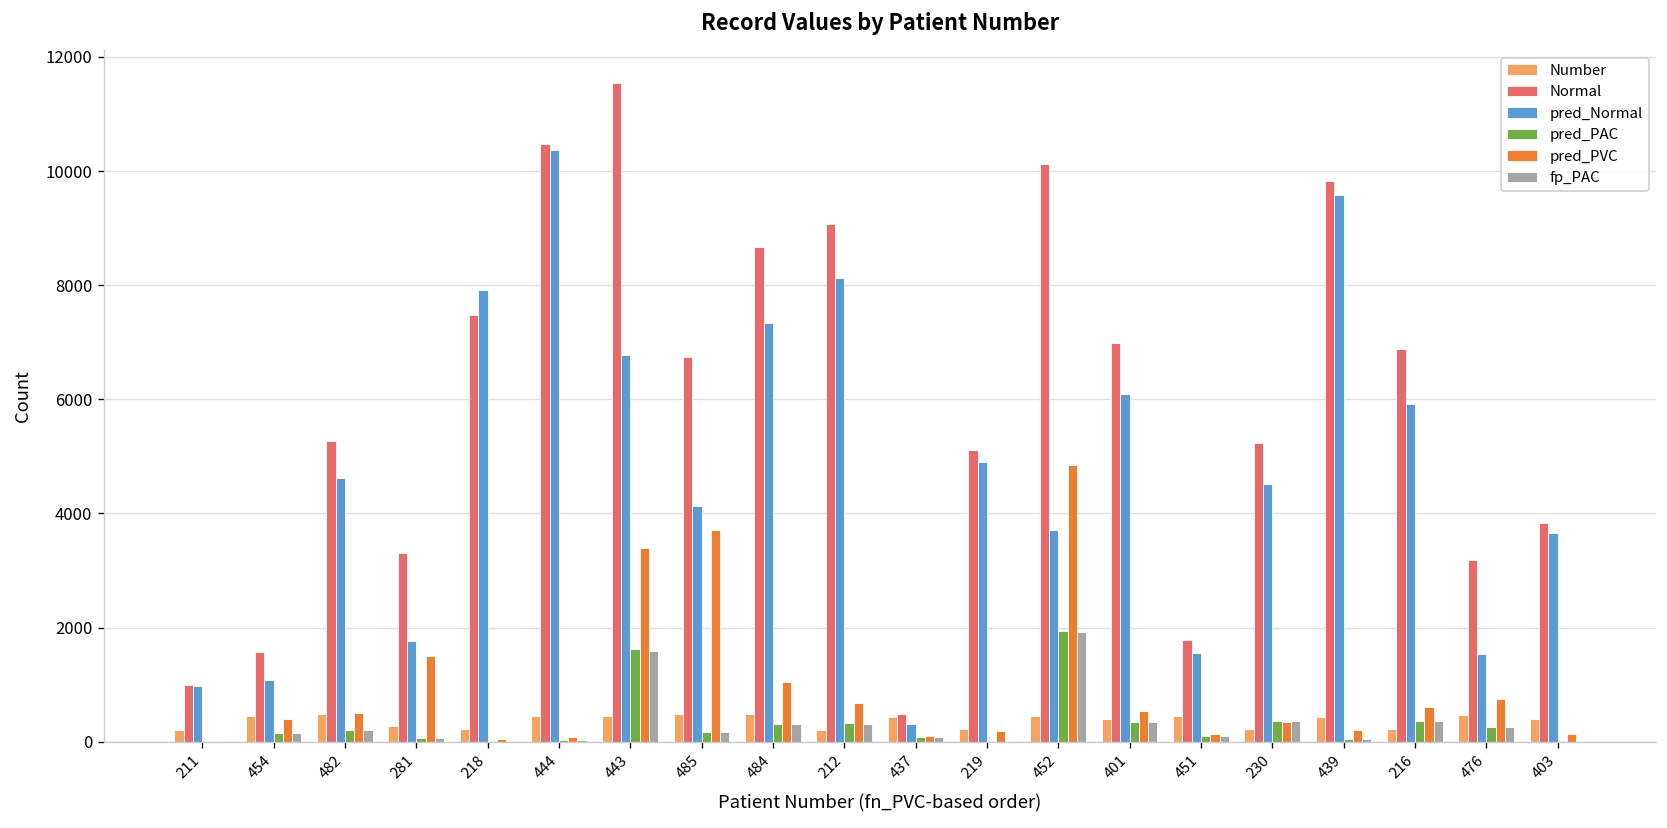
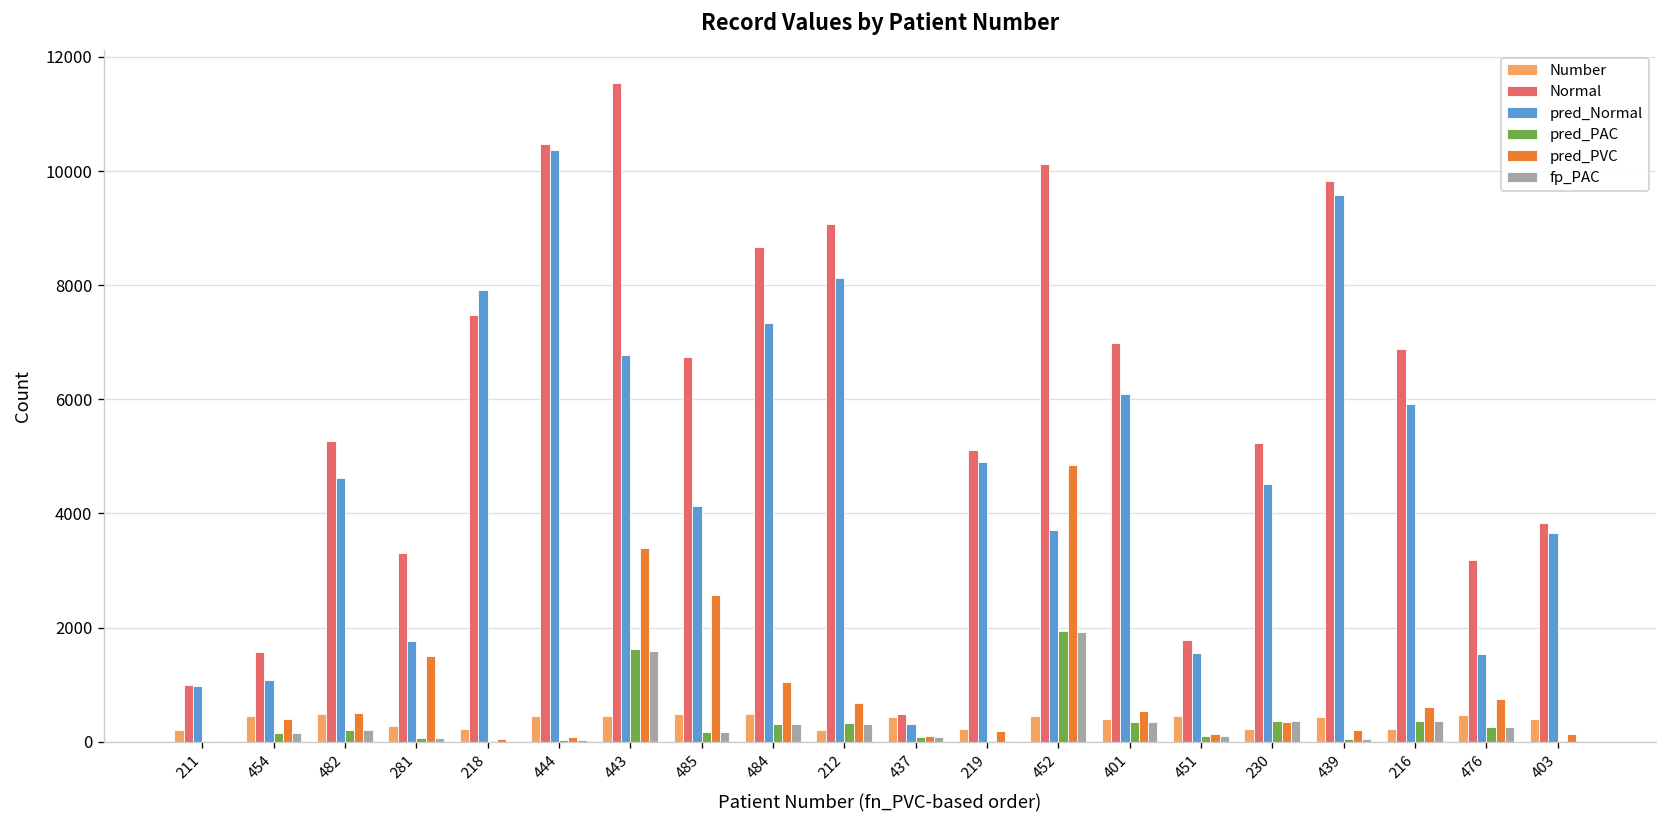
  {
    "Number": {
      "211": 200,
      "454": 500,
      "482": 500,
      "281": 300,
      "218": 200,
      "444": 400,
      "443": 400,
      "485": 500,
      "484": 500,
      "212": 200,
      "437": 400,
      "219": 200,
      "452": 500,
      "401": 400,
      "451": 500,
      "230": 200,
      "439": 400,
      "216": 200,
      "476": 500,
      "403": 400
    },
    "Normal": {
      "211": 1000,
      "454": 1600,
      "482": 5300,
      "281": 3300,
      "218": 7500,
      "444": 10500,
      "443": 11500,
      "485": 6700,
      "484": 8700,
      "212": 9100,
      "437": 500,
      "219": 5100,
      "452": 10100,
      "401": 7000,
      "451": 1800,
      "230": 5200,
      "439": 9800,
      "216": 6900,
      "476": 3200,
      "403": 3800
    },
    "pred_Normal": {
      "211": 1000,
      "454": 1100,
      "482": 4600,
      "281": 1800,
      "218": 7900,
      "444": 10400,
      "443": 6800,
      "485": 4100,
      "484": 7300,
      "212": 8100,
      "437": 300,
      "219": 4900,
      "452": 3700,
      "401": 6100,
      "451": 1500,
      "230": 4500,
      "439": 9600,
      "216": 5900,
      "476": 1500,
      "403": 3700
    },
    "pred_PAC": {
      "454": 200,
      "482": 200,
      "281": 100,
      "443": 1600,
      "485": 200,
      "484": 300,
      "212": 300,
      "437": 100,
      "452": 1900,
      "401": 300,
      "451": 100,
      "230": 400,
      "439": 100,
      "216": 400,
      "476": 300
    },
    "pred_PVC": {
      "454": 400,
      "482": 500,
      "281": 1500,
      "444": 100,
      "443": 3400,
-     "485": 3700,
+     "485": 2600,
      "484": 1000,
      "212": 700,
      "437": 100,
      "219": 200,
      "452": 4900,
      "401": 500,
      "451": 100,
      "230": 400,
      "439": 200,
      "216": 600,
      "476": 800,
      "403": 100
    },
    "fp_PAC": {
      "454": 100,
      "482": 200,
      "281": 100,
      "443": 1600,
      "485": 200,
      "484": 300,
      "212": 300,
      "437": 100,
      "452": 1900,
      "401": 300,
      "451": 100,
      "230": 400,
      "439": 100,
      "216": 400,
      "476": 300
    }
  }
